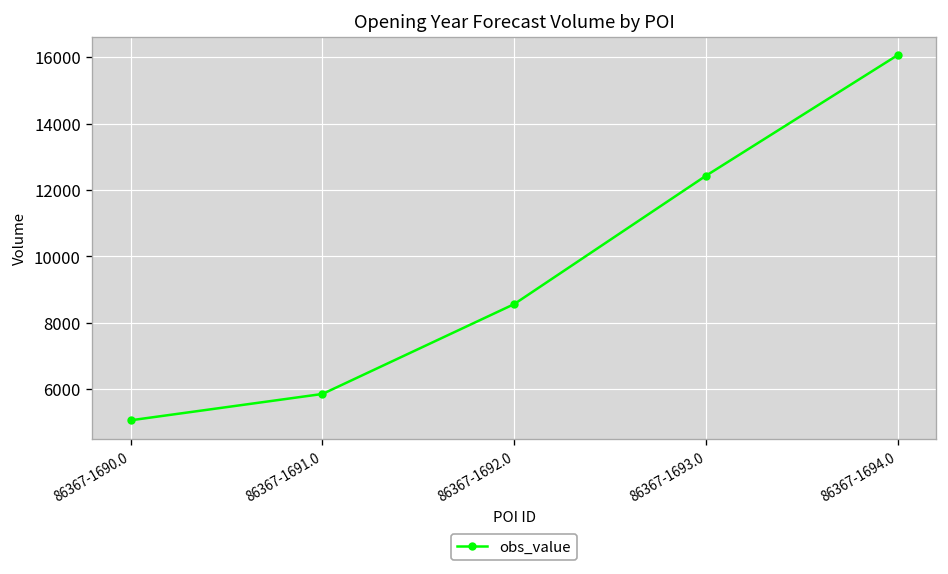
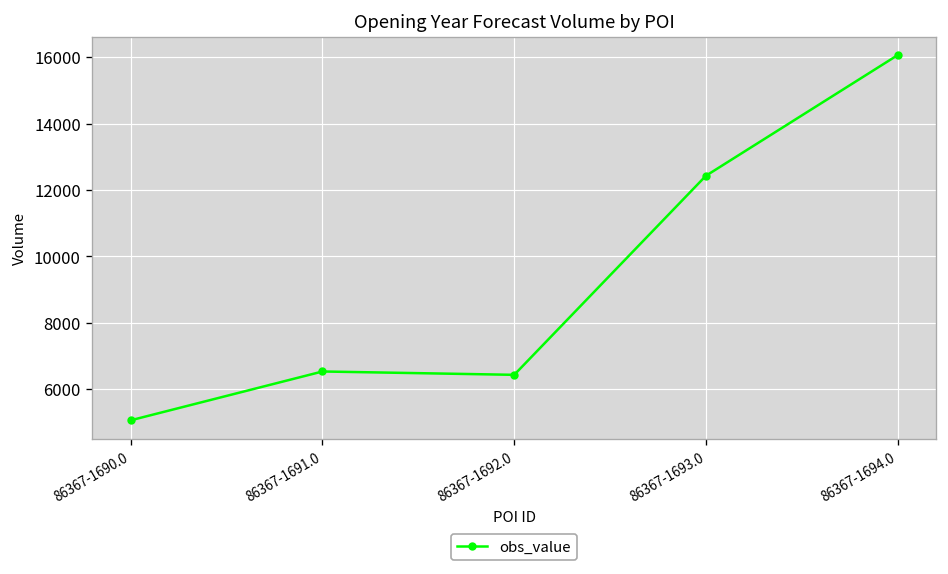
  {
    "86367-1690.0": 5100,
-   "86367-1691.0": 5900,
-   "86367-1692.0": 8600,
+   "86367-1691.0": 6500,
+   "86367-1692.0": 6400,
    "86367-1693.0": 12400,
    "86367-1694.0": 16100
  }
